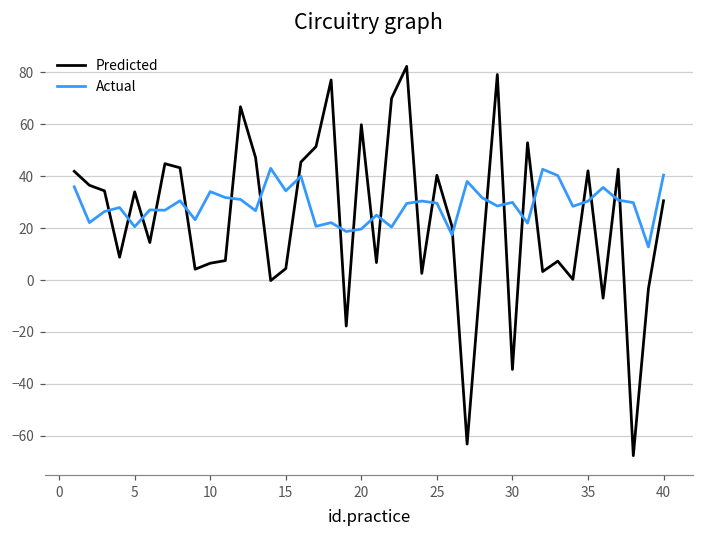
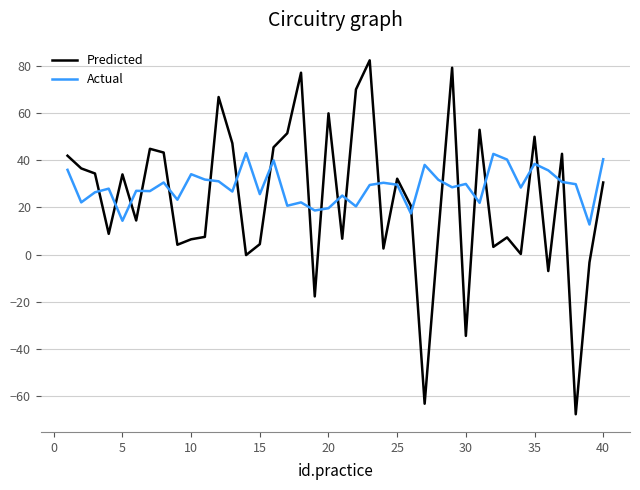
  {
    "Predicted": {
      "5": 34,
      "10": 6,
      "15": 4,
      "20": 60,
-     "25": 40,
+     "25": 32,
      "30": -34,
-     "35": 42,
+     "35": 50,
      "40": 31
    },
    "Actual": {
-     "5": 21,
+     "5": 14,
      "10": 34,
-     "15": 34,
+     "15": 26,
      "20": 20,
      "25": 30,
      "30": 30,
-     "35": 30,
+     "35": 38,
      "40": 40
    }
  }
